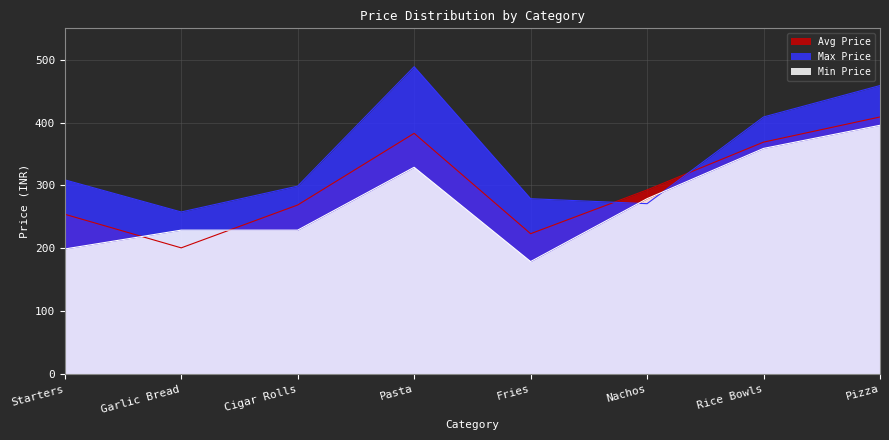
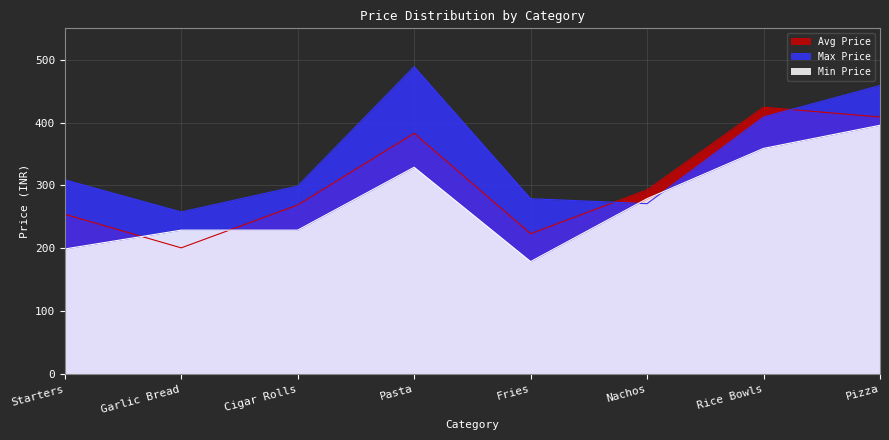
  {
    "Avg Price": {
      "Starters": 250,
      "Garlic Bread": 200,
      "Cigar Rolls": 270,
      "Pasta": 380,
      "Fries": 220,
      "Nachos": 290,
-     "Rice Bowls": 370,
+     "Rice Bowls": 420,
      "Pizza": 410
    },
    "Max Price": {
      "Starters": 310,
      "Garlic Bread": 260,
      "Cigar Rolls": 300,
      "Pasta": 490,
      "Fries": 280,
      "Nachos": 270,
      "Rice Bowls": 410,
      "Pizza": 460
    },
    "Min Price": {
      "Starters": 200,
      "Garlic Bread": 230,
      "Cigar Rolls": 230,
      "Pasta": 330,
      "Fries": 180,
      "Nachos": 280,
      "Rice Bowls": 360,
      "Pizza": 400
    }
  }
